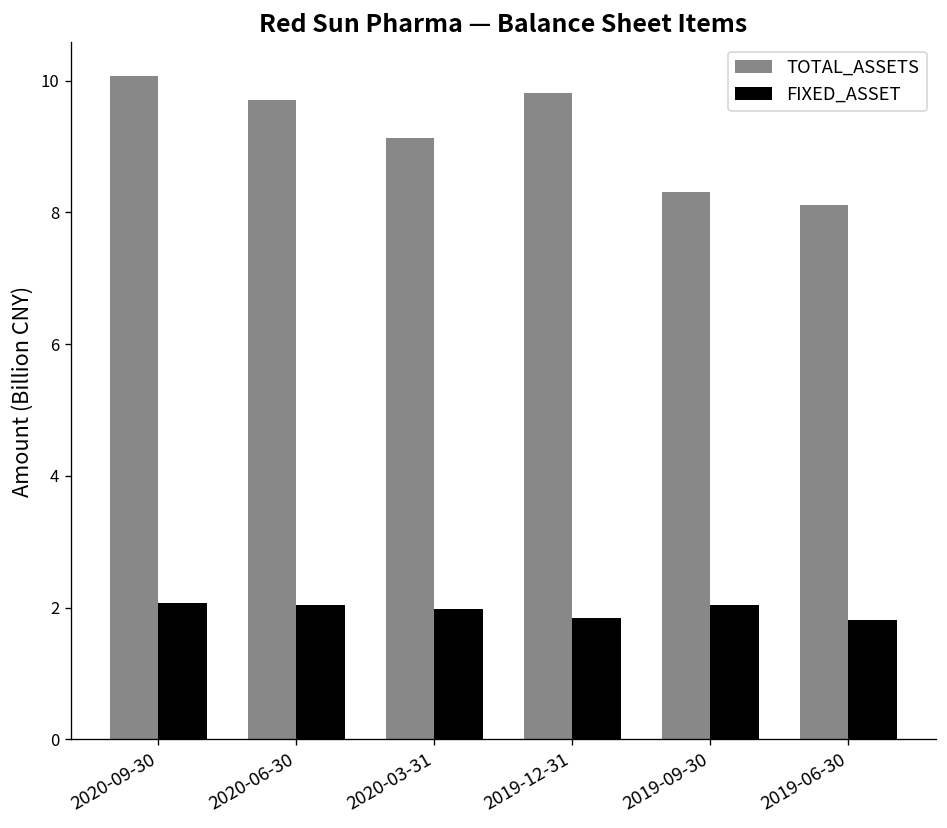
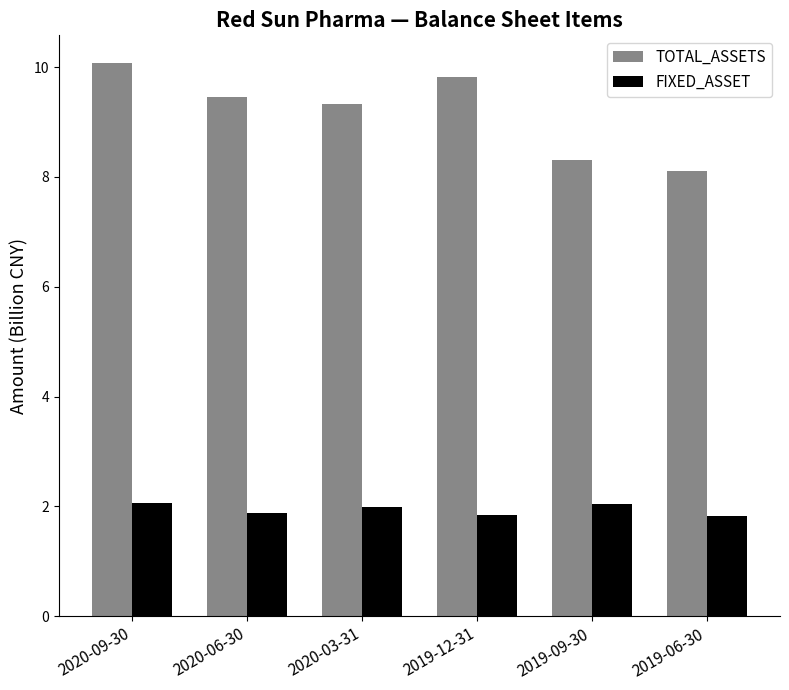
  {
    "TOTAL_ASSETS": {
      "2020-09-30": 10.1,
-     "2020-06-30": 9.7,
-     "2020-03-31": 9.1,
+     "2020-06-30": 9.5,
+     "2020-03-31": 9.3,
      "2019-12-31": 9.8,
      "2019-09-30": 8.3,
      "2019-06-30": 8.1
    },
    "FIXED_ASSET": {
      "2020-09-30": 2.1,
-     "2020-06-30": 2.0,
+     "2020-06-30": 1.9,
      "2020-03-31": 2.0,
      "2019-12-31": 1.8,
      "2019-09-30": 2.0,
      "2019-06-30": 1.8
    }
  }
